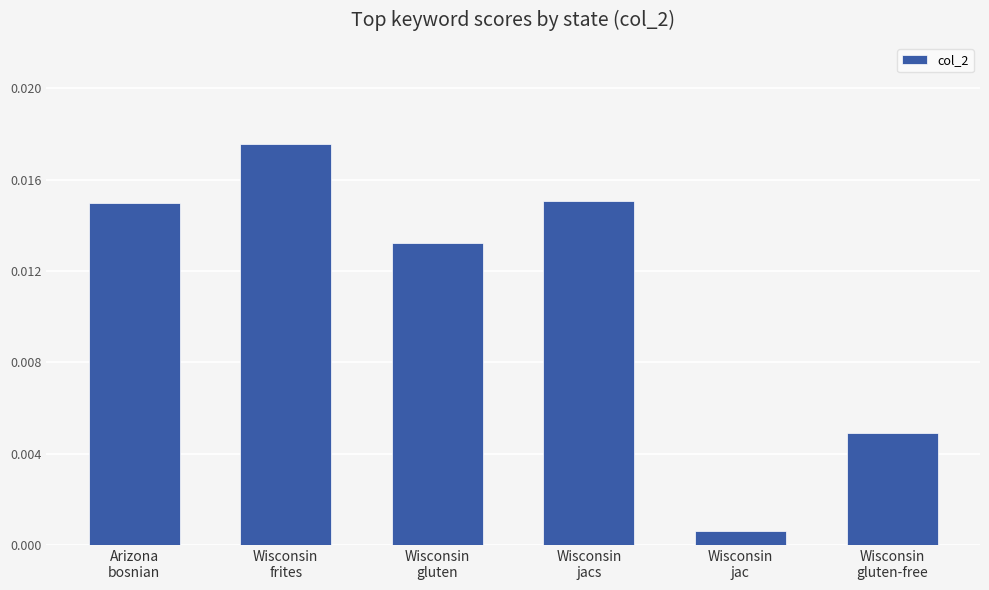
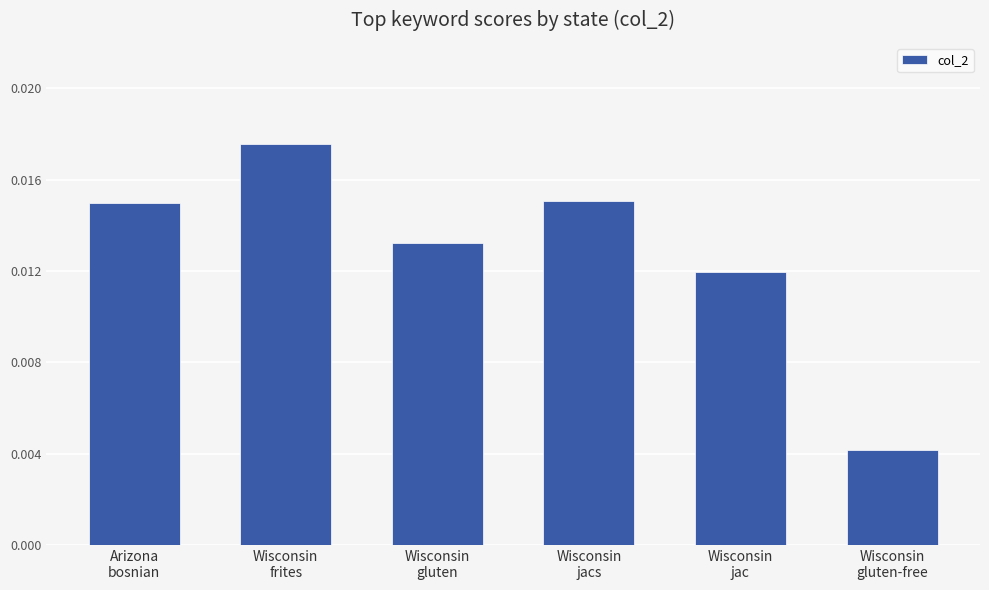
  {
    "Arizona bosnian": 0.0150,
    "Wisconsin frites": 0.0176,
    "Wisconsin gluten": 0.0132,
    "Wisconsin jacs": 0.0150,
-   "Wisconsin jac": 0.0006,
-   "Wisconsin gluten-free": 0.0049
+   "Wisconsin jac": 0.0119,
+   "Wisconsin gluten-free": 0.0042
  }
